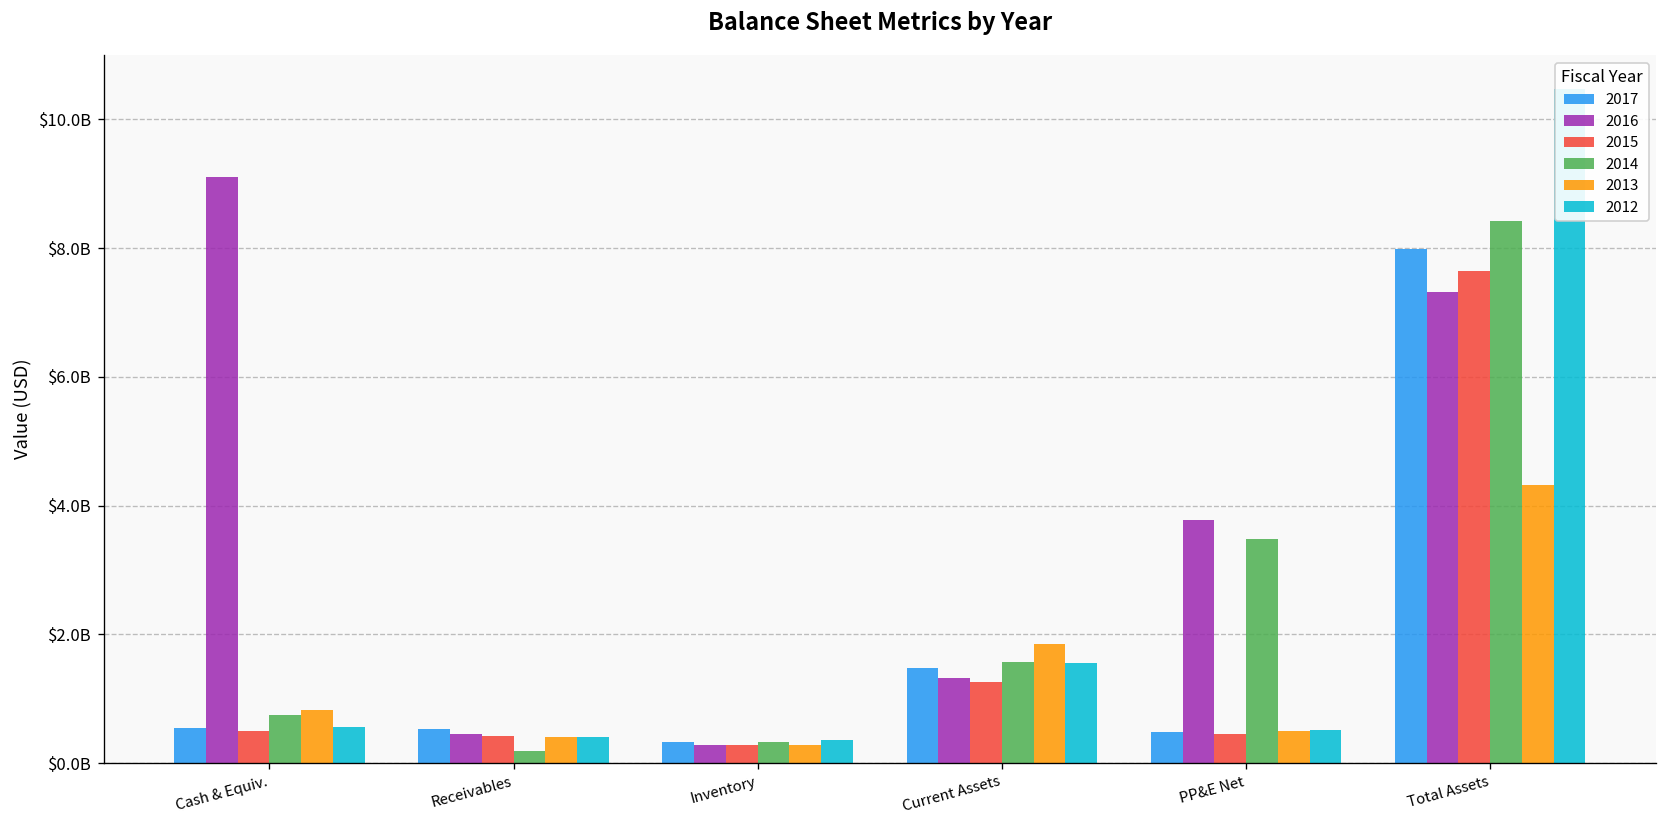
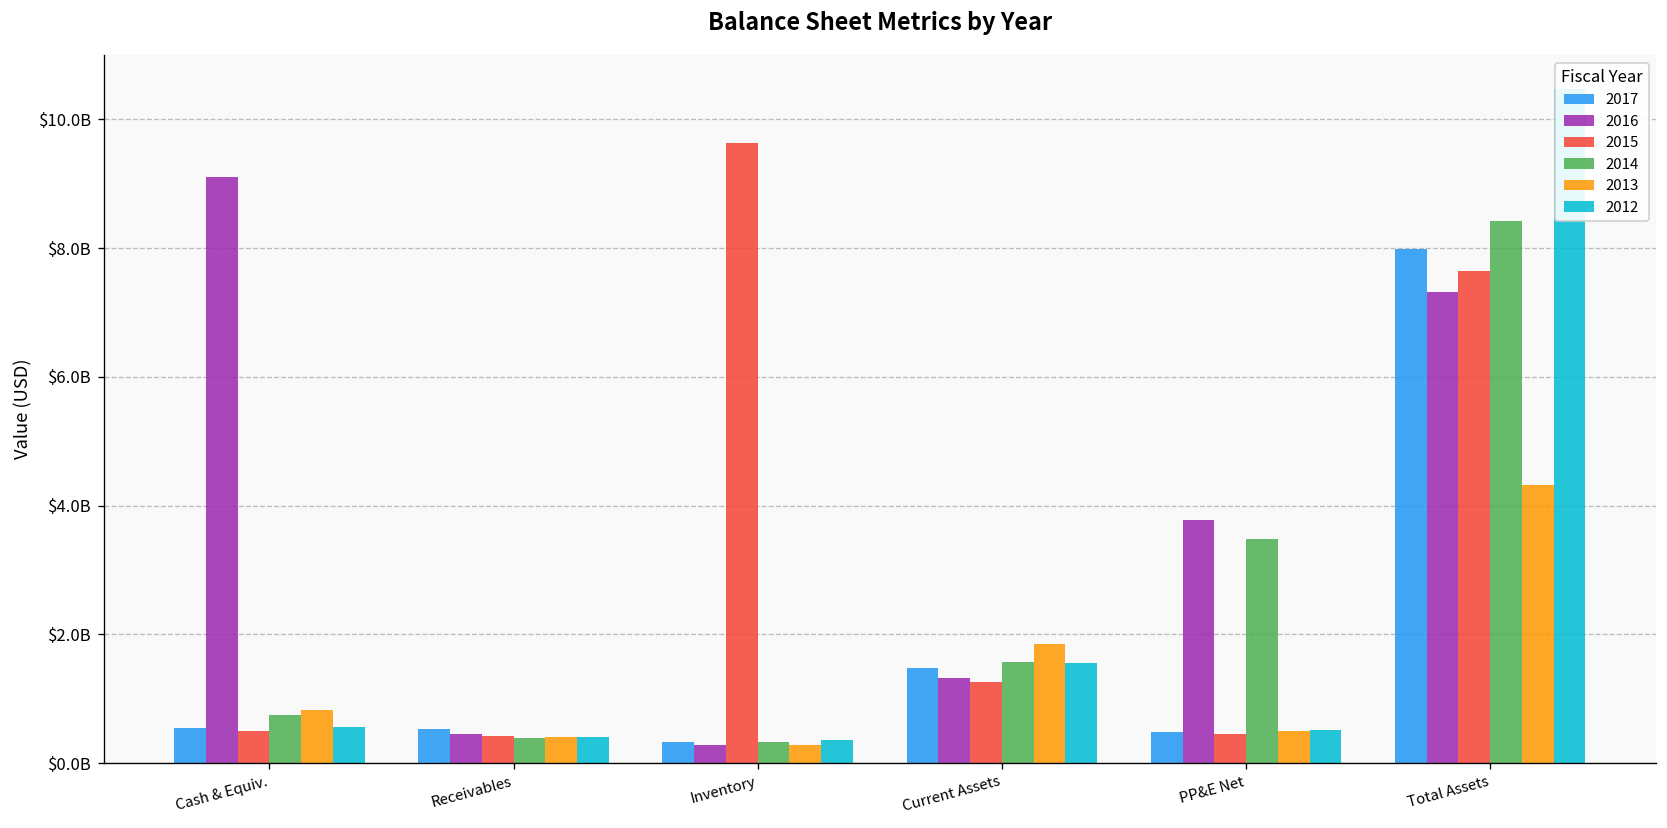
  {
    "2016": {
      "Cash & Equiv.": "$9100000000",
      "Receivables": "$400000000",
      "Inventory": "$300000000",
      "Current Assets": "$1300000000",
      "PP&E Net": "$3800000000",
      "Total Assets": "$7300000000"
    },
    "2015": {
      "Cash & Equiv.": "$500000000",
      "Receivables": "$400000000",
-     "Inventory": "$300000000",
+     "Inventory": "$9600000000",
      "Current Assets": "$1300000000",
      "PP&E Net": "$500000000",
      "Total Assets": "$7600000000"
    },
    "2014": {
      "Cash & Equiv.": "$700000000",
-     "Receivables": "$200000000",
+     "Receivables": "$400000000",
      "Inventory": "$300000000",
      "Current Assets": "$1600000000",
      "PP&E Net": "$3500000000",
      "Total Assets": "$8400000000"
    },
    "2013": {
      "Cash & Equiv.": "$800000000",
      "Receivables": "$400000000",
      "Inventory": "$300000000",
      "Current Assets": "$1800000000",
      "PP&E Net": "$500000000",
      "Total Assets": "$4300000000"
    }
  }
